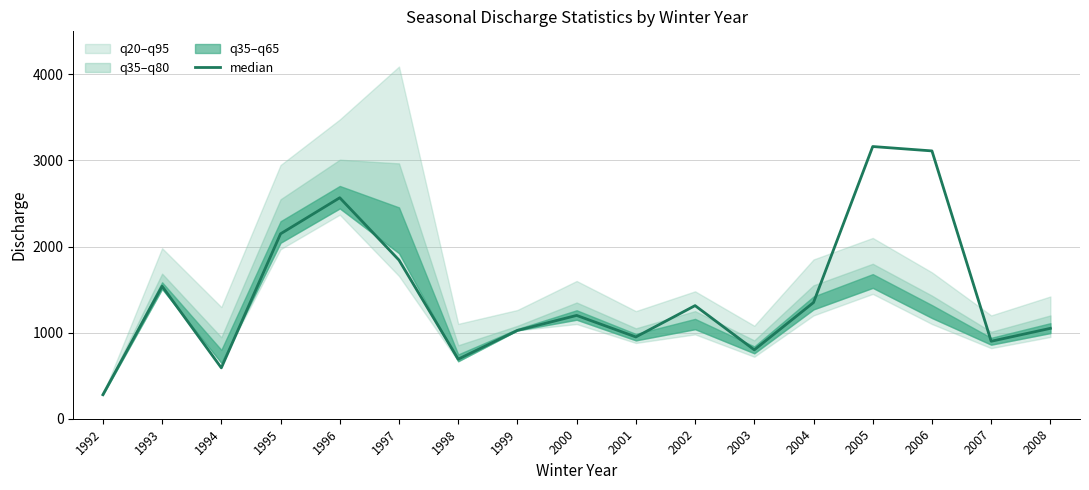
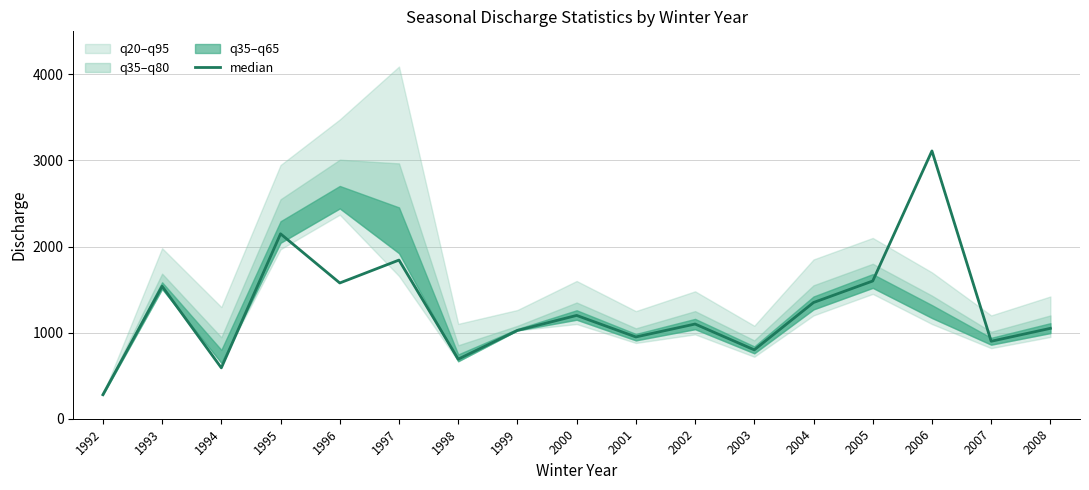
  {
    "median": {
      "1993": 1500,
      "1994": 600,
      "1995": 2100,
-     "1996": 2600,
+     "1996": 1600,
      "1997": 1800,
      "1998": 700,
      "2000": 1200,
      "2001": 1000,
-     "2002": 1300,
+     "2002": 1100,
      "2003": 800,
      "2004": 1400,
-     "2005": 3200,
+     "2005": 1600,
      "2006": 3100,
      "2007": 900,
      "2008": 1100
    }
  }
